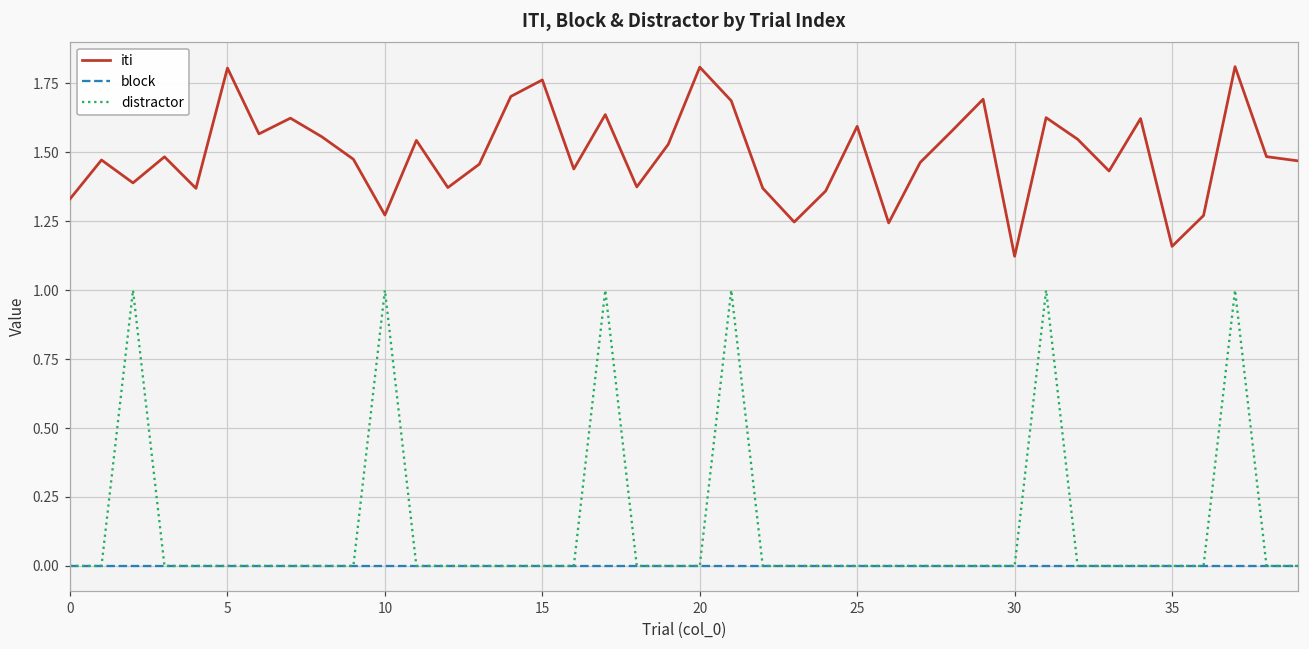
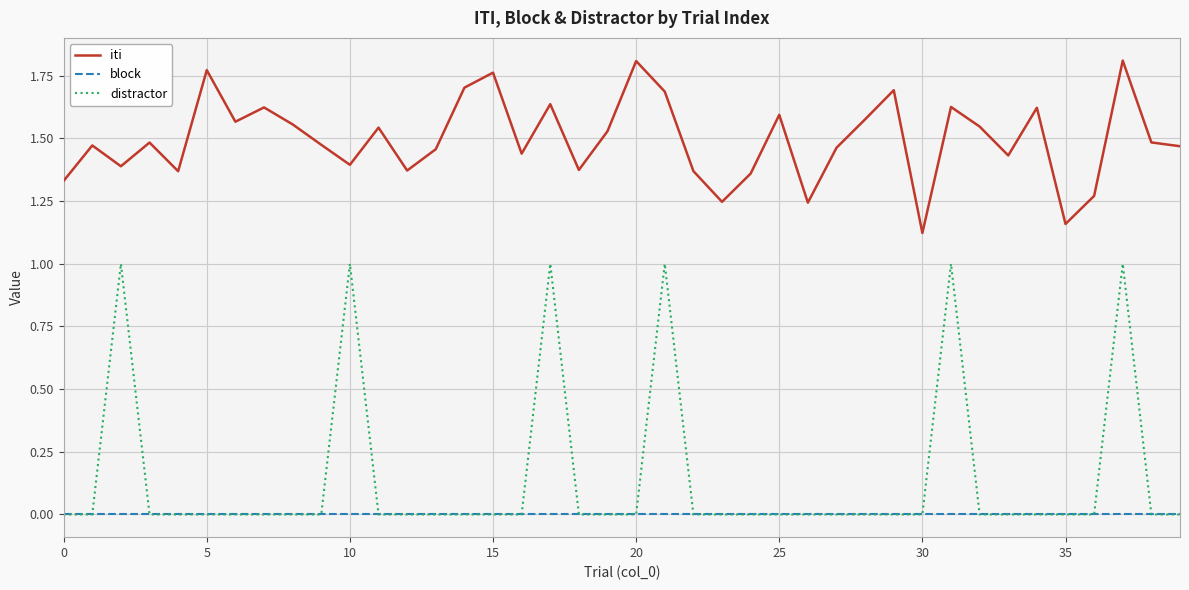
  {
    "iti": {
      "0": 1.33,
-     "5": 1.81,
-     "10": 1.27,
+     "5": 1.77,
+     "10": 1.39,
      "15": 1.76,
      "20": 1.81,
      "25": 1.59,
      "30": 1.12,
      "35": 1.16
    },
    "block": {
      "10": 0.00
    },
    "distractor": {
      "10": 1.00
    }
  }
